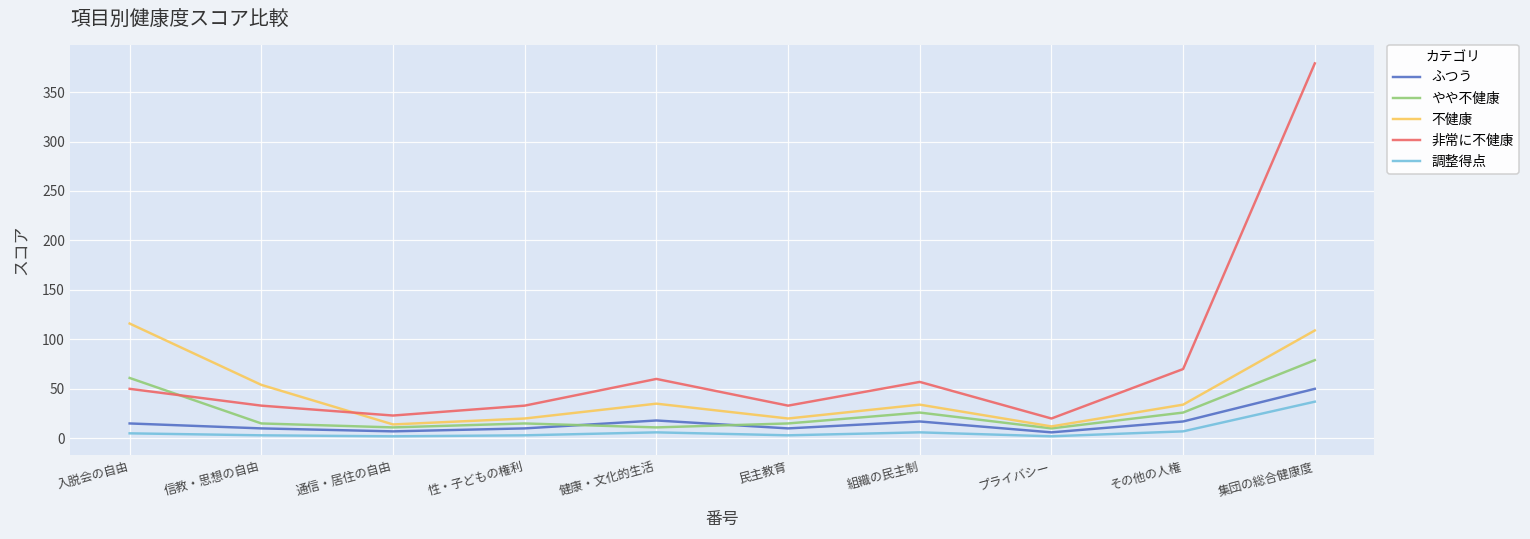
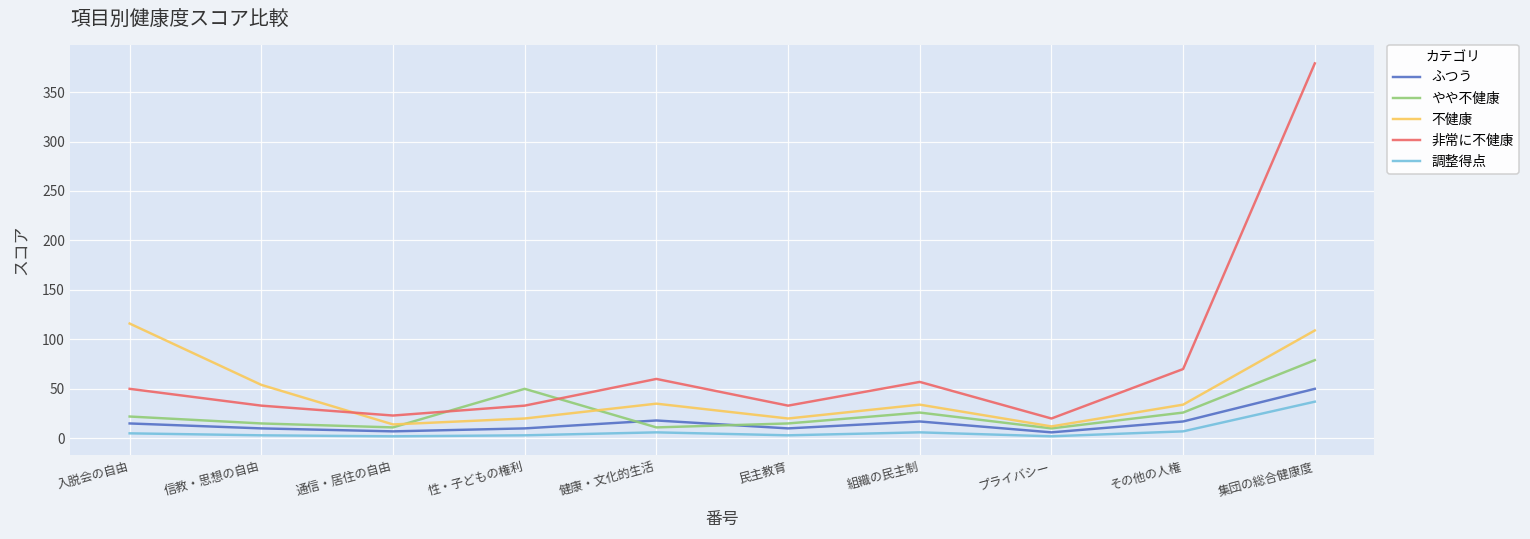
  {
    "ふつう": {
      "入脱会の自由": 20,
      "信教・思想の自由": 10,
      "通信・居住の自由": 10,
      "性・子どもの権利": 10,
      "健康・文化的生活": 20,
      "民主教育": 10,
      "組織の民主制": 20,
      "プライバシー": 10,
      "その他の人権": 20,
      "集団の総合健康度": 50
    },
    "やや不健康": {
-     "入脱会の自由": 60,
+     "入脱会の自由": 20,
      "信教・思想の自由": 20,
      "通信・居住の自由": 10,
-     "性・子どもの権利": 20,
+     "性・子どもの権利": 50,
      "健康・文化的生活": 10,
      "民主教育": 20,
      "組織の民主制": 30,
      "その他の人権": 30,
      "集団の総合健康度": 80
    },
    "不健康": {
      "入脱会の自由": 120,
      "信教・思想の自由": 50,
      "通信・居住の自由": 10,
      "性・子どもの権利": 20,
      "健康・文化的生活": 40,
      "民主教育": 20,
      "組織の民主制": 30,
      "その他の人権": 30,
      "集団の総合健康度": 110
    },
    "非常に不健康": {
      "入脱会の自由": 50,
      "信教・思想の自由": 30,
      "通信・居住の自由": 20,
      "性・子どもの権利": 30,
      "健康・文化的生活": 60,
      "民主教育": 30,
      "組織の民主制": 60,
      "プライバシー": 20,
      "その他の人権": 70,
      "集団の総合健康度": 380
    },
    "調整得点": {
      "入脱会の自由": 10,
      "信教・思想の自由": 0,
      "通信・居住の自由": 0,
      "性・子どもの権利": 0,
      "健康・文化的生活": 10,
      "民主教育": 0,
      "組織の民主制": 10,
      "プライバシー": 0,
      "その他の人権": 10,
      "集団の総合健康度": 40
    }
  }
